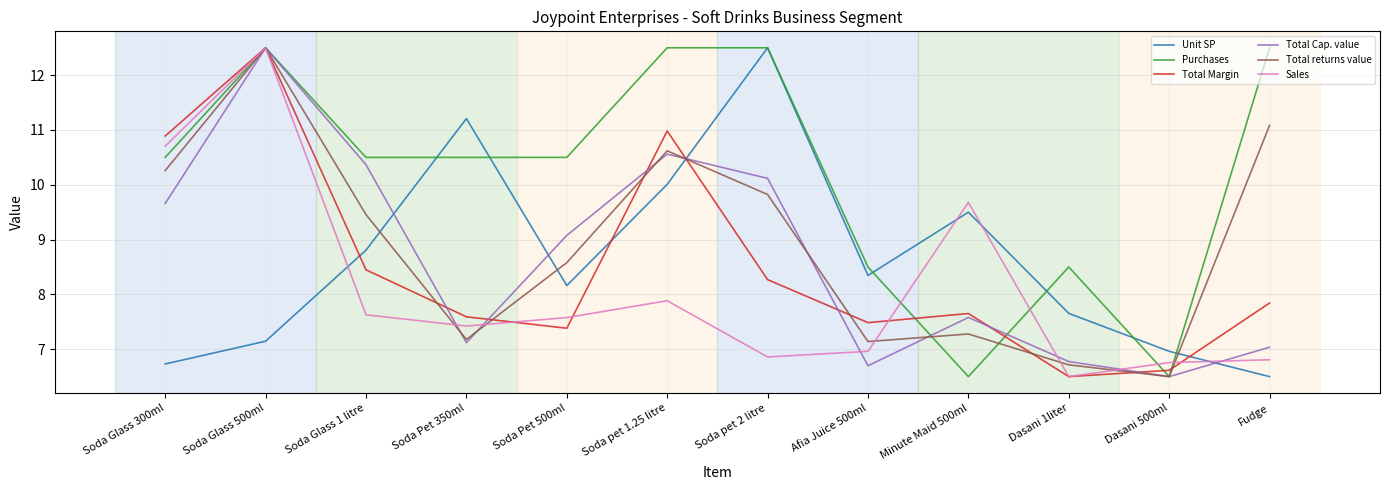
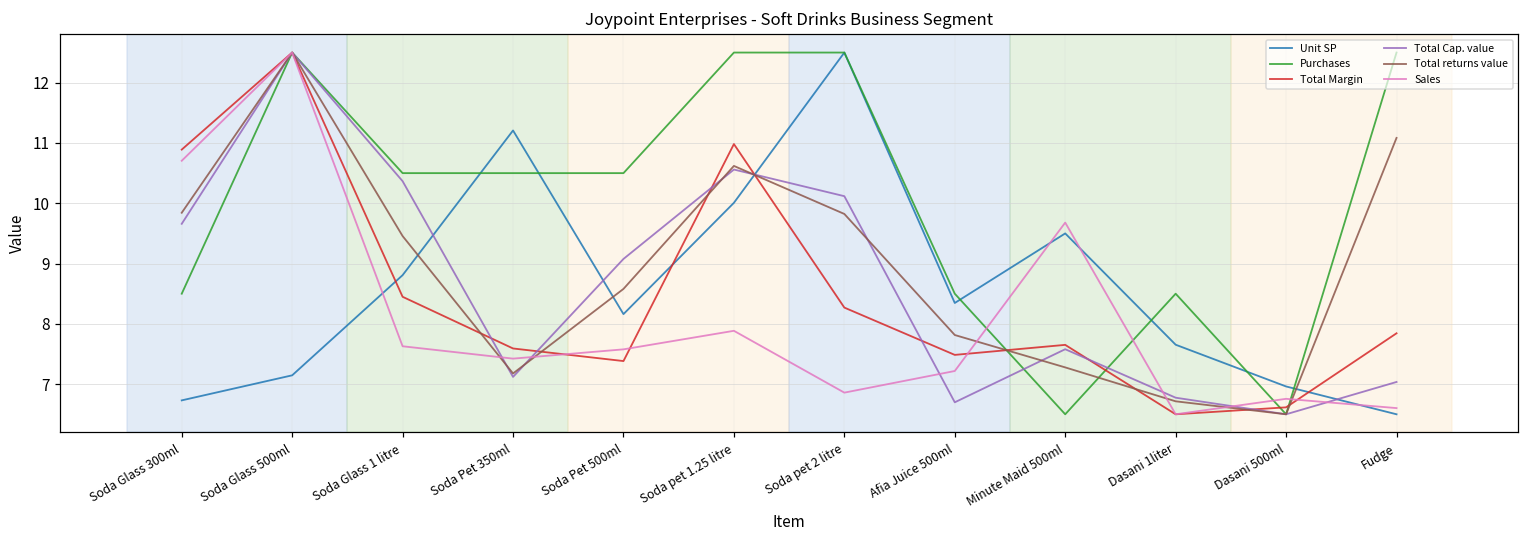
  {
    "Unit SP": {
      "Soda Glass 300ml": 6.7,
      "Soda Glass 500ml": 7.1,
      "Soda Glass 1 litre": 8.8,
      "Soda Pet 350ml": 11.2,
      "Soda Pet 500ml": 8.2,
      "Soda pet 1.25 litre": 10.0,
      "Afia Juice 500ml": 8.3,
      "Minute Maid 500ml": 9.5,
      "Dasani 1liter": 7.7,
      "Dasani 500ml": 7.0,
      "Fudge": 6.5
    },
    "Purchases": {
-     "Soda Glass 300ml": 10.5,
+     "Soda Glass 300ml": 8.5,
      "Soda Glass 1 litre": 10.5,
      "Soda Pet 350ml": 10.5,
      "Soda Pet 500ml": 10.5,
      "Soda pet 1.25 litre": 12.5,
      "Afia Juice 500ml": 8.5,
      "Minute Maid 500ml": 6.5,
      "Dasani 1liter": 8.5
    },
    "Total Margin": {
      "Soda Glass 300ml": 10.9,
      "Soda Glass 1 litre": 8.4,
      "Soda Pet 350ml": 7.6,
      "Soda Pet 500ml": 7.4,
      "Soda pet 1.25 litre": 11.0,
      "Soda pet 2 litre": 8.3,
      "Afia Juice 500ml": 7.5,
      "Minute Maid 500ml": 7.7,
      "Dasani 500ml": 6.6,
      "Fudge": 7.8
    },
    "Total Cap. value": {
      "Soda Glass 300ml": 9.7,
      "Soda Glass 1 litre": 10.4,
      "Soda Pet 350ml": 7.1,
      "Soda Pet 500ml": 9.1,
      "Soda pet 1.25 litre": 10.6,
      "Soda pet 2 litre": 10.1,
      "Afia Juice 500ml": 6.7,
      "Minute Maid 500ml": 7.6,
      "Dasani 1liter": 6.8,
      "Fudge": 7.0
    },
    "Total returns value": {
-     "Soda Glass 300ml": 10.3,
+     "Soda Glass 300ml": 9.8,
      "Soda Glass 1 litre": 9.5,
      "Soda Pet 350ml": 7.2,
      "Soda Pet 500ml": 8.6,
      "Soda pet 1.25 litre": 10.6,
      "Soda pet 2 litre": 9.8,
-     "Afia Juice 500ml": 7.1,
+     "Afia Juice 500ml": 7.8,
      "Minute Maid 500ml": 7.3,
      "Dasani 1liter": 6.7,
      "Fudge": 11.1
    },
    "Sales": {
      "Soda Glass 300ml": 10.7,
      "Soda Glass 1 litre": 7.6,
      "Soda Pet 350ml": 7.4,
      "Soda Pet 500ml": 7.6,
      "Soda pet 1.25 litre": 7.9,
      "Soda pet 2 litre": 6.9,
-     "Afia Juice 500ml": 7.0,
+     "Afia Juice 500ml": 7.2,
      "Minute Maid 500ml": 9.7,
      "Dasani 500ml": 6.8,
-     "Fudge": 6.8
+     "Fudge": 6.6
    }
  }
